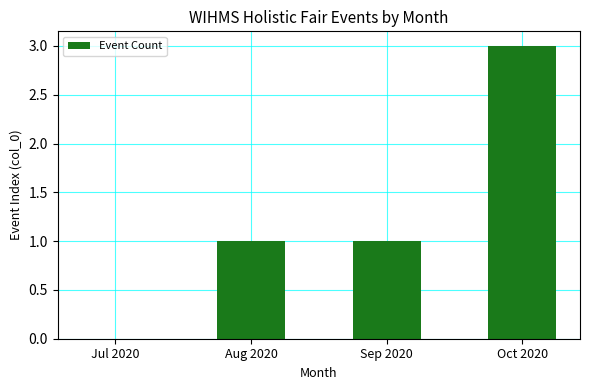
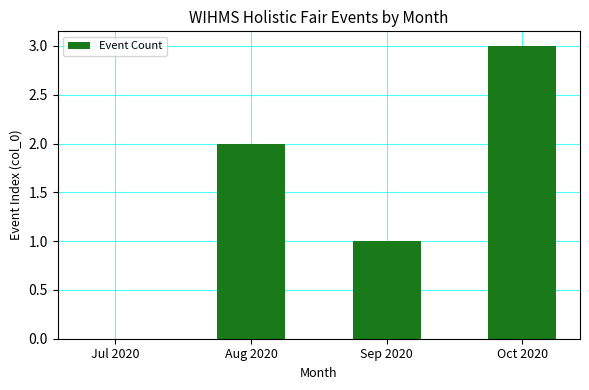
  {
    "Jul 2020": 0,
-   "Aug 2020": 1,
+   "Aug 2020": 2,
    "Sep 2020": 1,
    "Oct 2020": 3
  }
